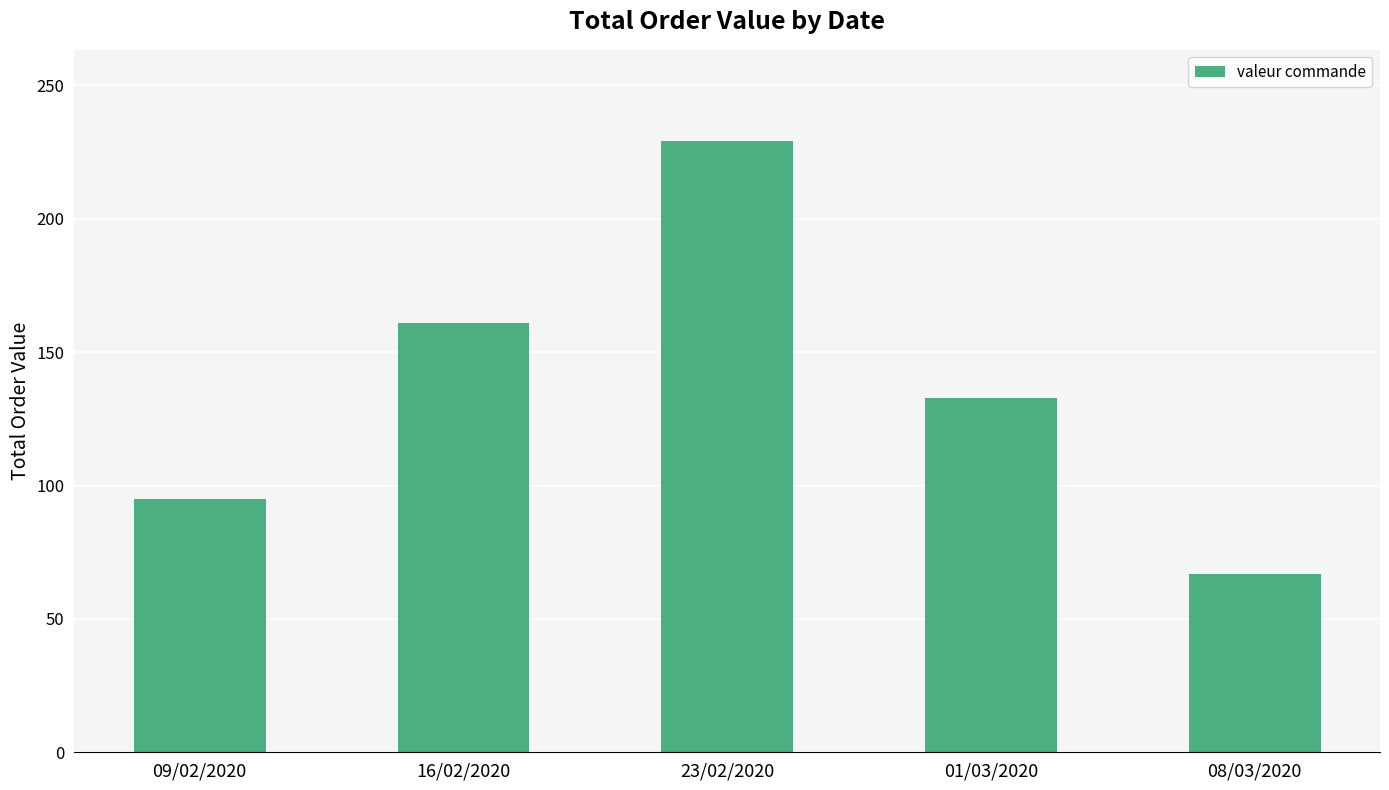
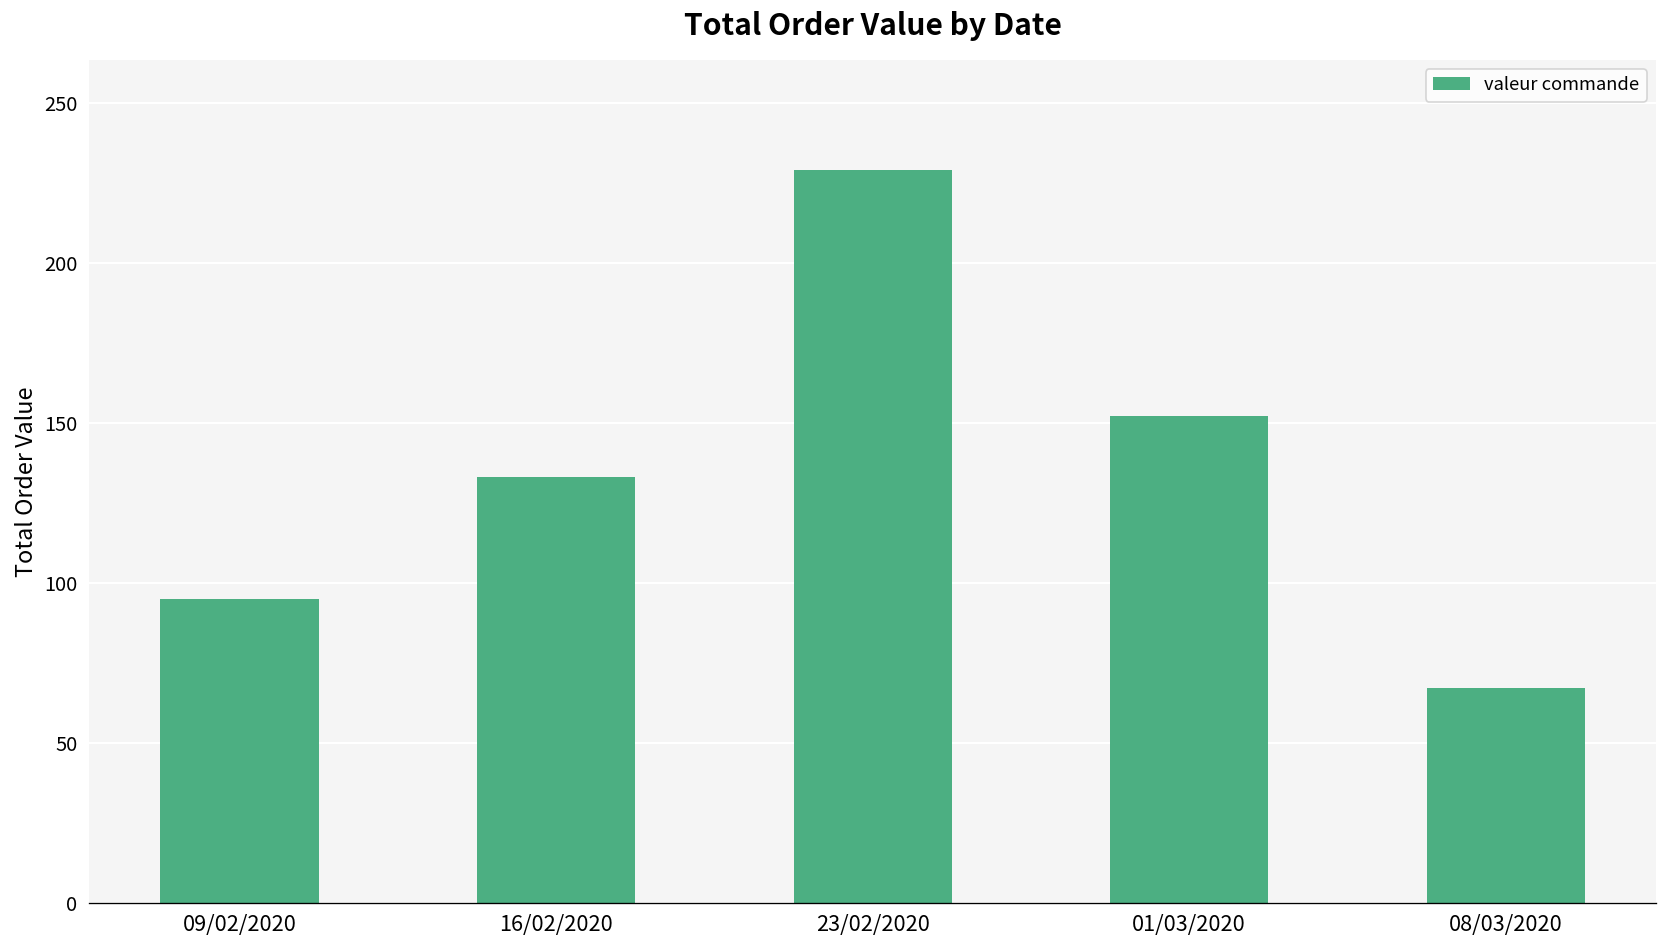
  {
    "09/02/2020": 95,
-   "16/02/2020": 161,
+   "16/02/2020": 133,
    "23/02/2020": 229,
-   "01/03/2020": 133,
+   "01/03/2020": 152,
    "08/03/2020": 67
  }
